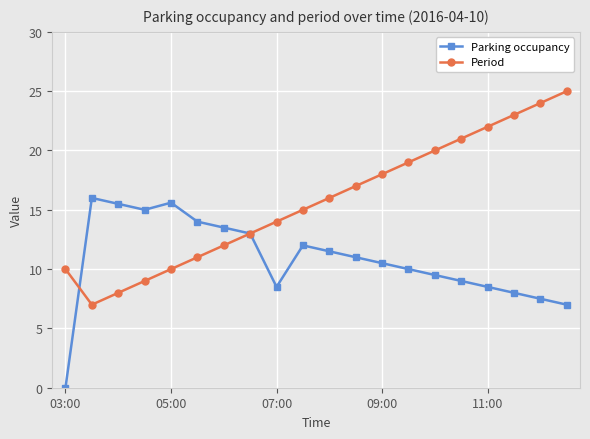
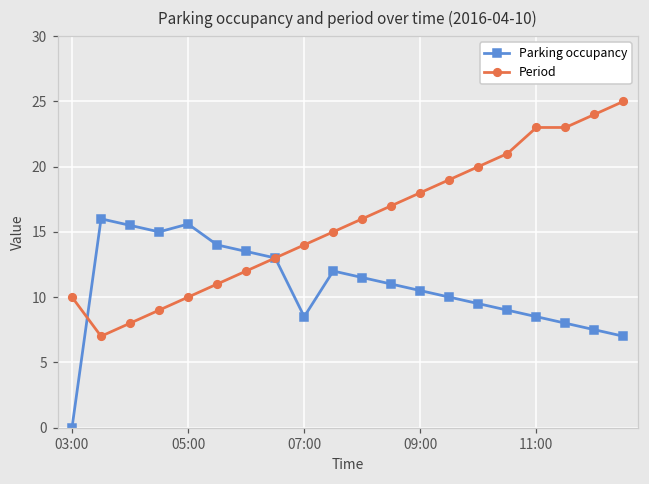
  {
    "Parking occupancy": {
      "03:00": 0,
      "05:00": 15.6,
      "07:00": 8.5,
      "09:00": 10.5,
      "11:00": 8.5
    },
    "Period": {
      "03:00": 10,
      "05:00": 10,
      "07:00": 14,
      "09:00": 18,
-     "11:00": 22
+     "11:00": 23
    }
  }
